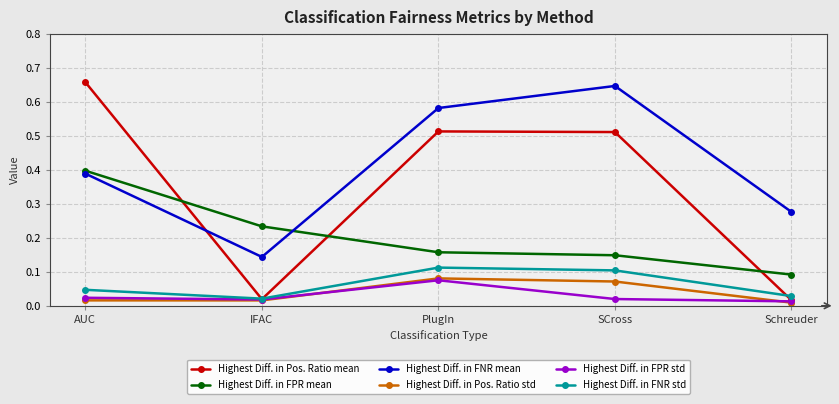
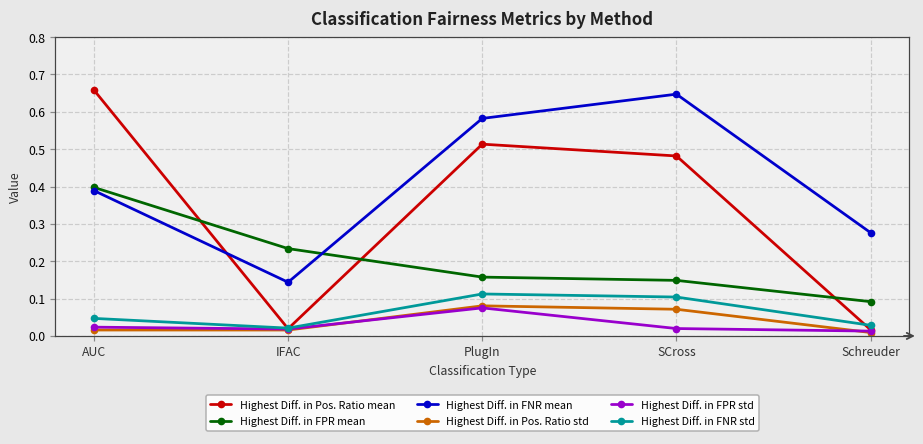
  {
    "Highest Diff. in Pos. Ratio mean": {
      "AUC": 0.66,
      "PlugIn": 0.51,
-     "SCross": 0.51
+     "SCross": 0.48
    },
    "Highest Diff. in FPR mean": {
      "AUC": 0.40,
      "IFAC": 0.23,
      "PlugIn": 0.16,
      "SCross": 0.15,
      "Schreuder": 0.09
    },
    "Highest Diff. in FNR mean": {
      "AUC": 0.39,
      "IFAC": 0.14,
      "PlugIn": 0.58,
      "SCross": 0.65,
      "Schreuder": 0.28
    },
    "Highest Diff. in Pos. Ratio std": {
      "AUC": 0.02,
      "SCross": 0.07
    },
    "Highest Diff. in FPR std": {
      "AUC": 0.02,
      "SCross": 0.02
    },
    "Highest Diff. in FNR std": {
      "AUC": 0.05,
      "PlugIn": 0.11,
      "SCross": 0.10,
      "Schreuder": 0.03
    }
  }
